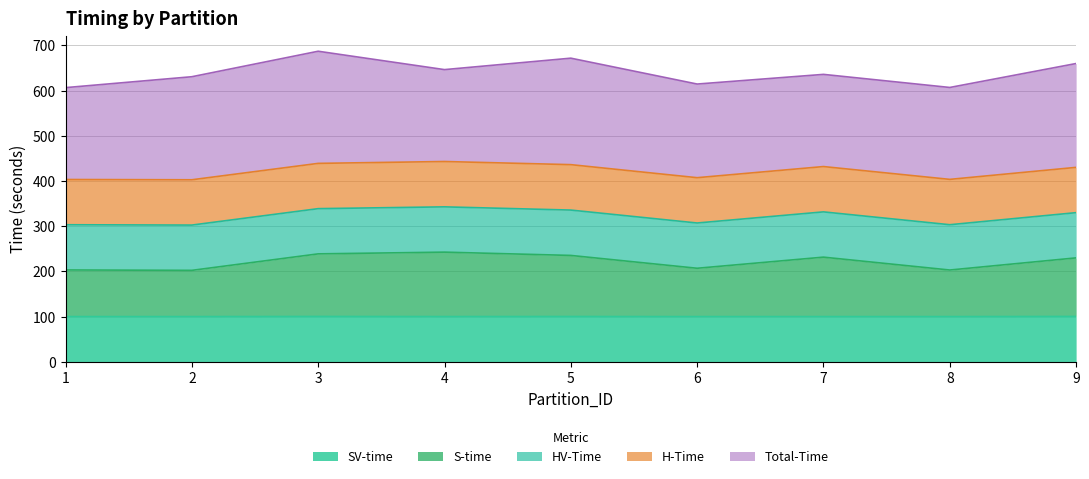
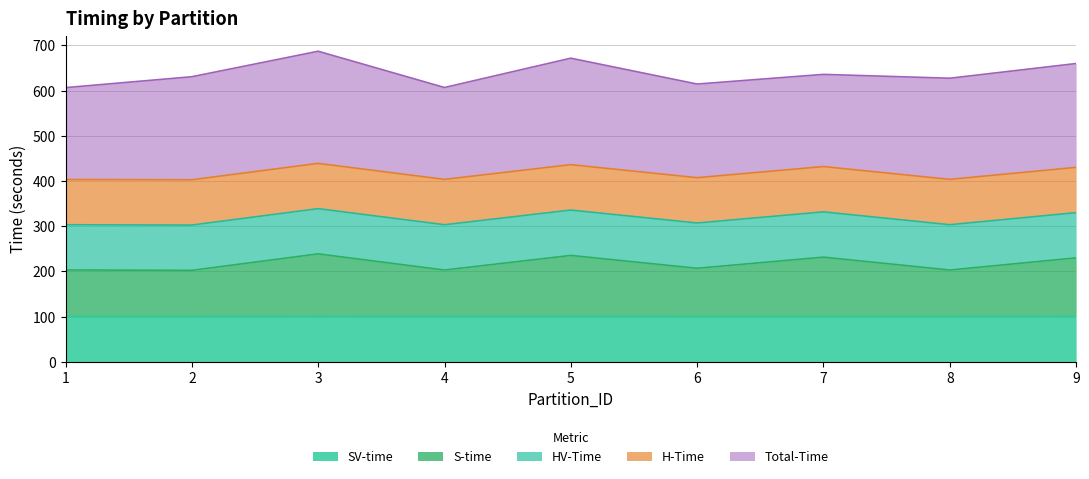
  {
    "S-time": {
      "1": 100,
      "2": 100,
      "3": 140,
-     "4": 140,
+     "4": 100,
      "5": 140,
      "6": 110,
      "7": 130,
      "8": 100,
      "9": 130
    },
    "H-Time": {
      "1": 100,
      "2": 100,
      "3": 100,
      "4": 100,
      "5": 100,
      "6": 100,
      "7": 100,
      "8": 100,
      "9": 100
    },
    "Total-Time": {
      "1": 200,
      "2": 230,
      "3": 250,
      "4": 200,
      "5": 240,
      "6": 210,
      "7": 200,
-     "8": 200,
+     "8": 220,
      "9": 230
    }
  }
